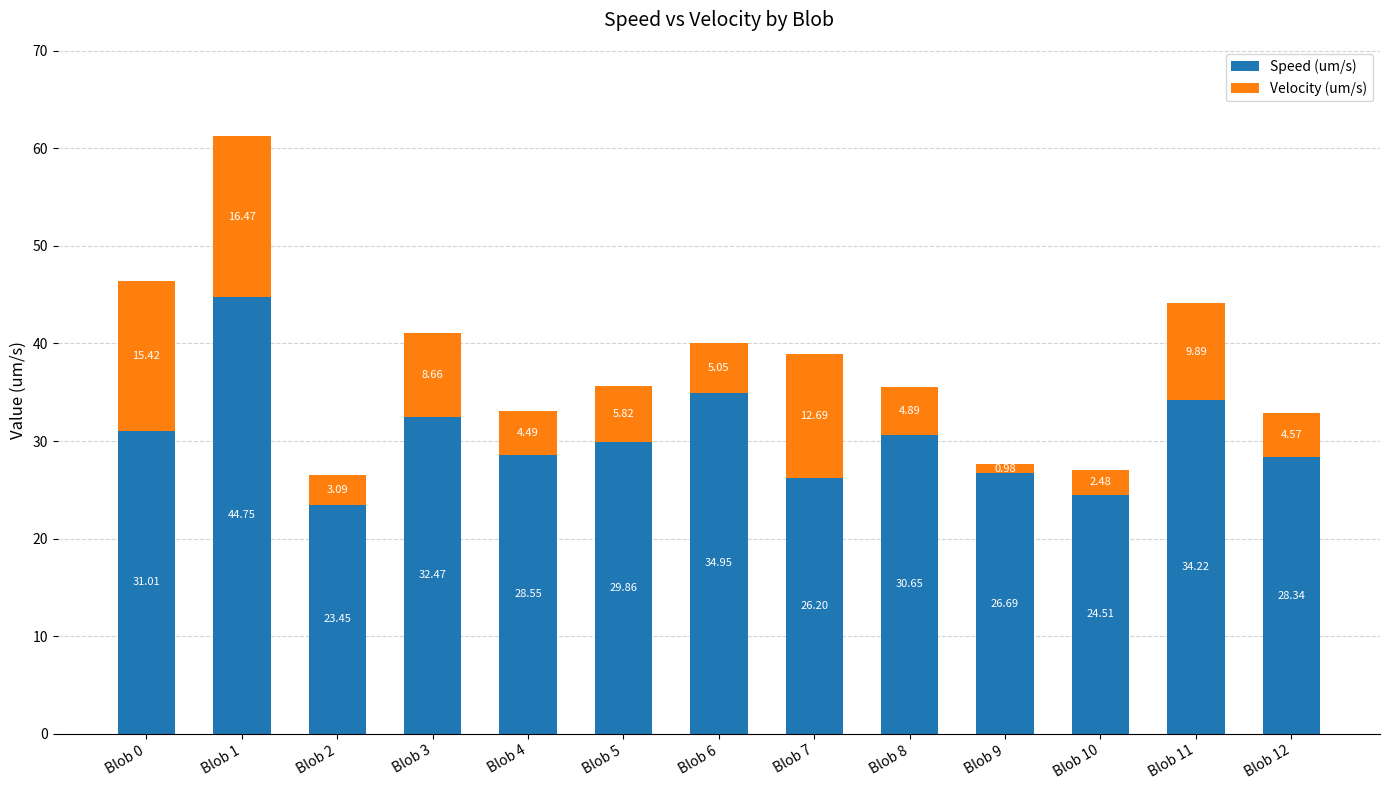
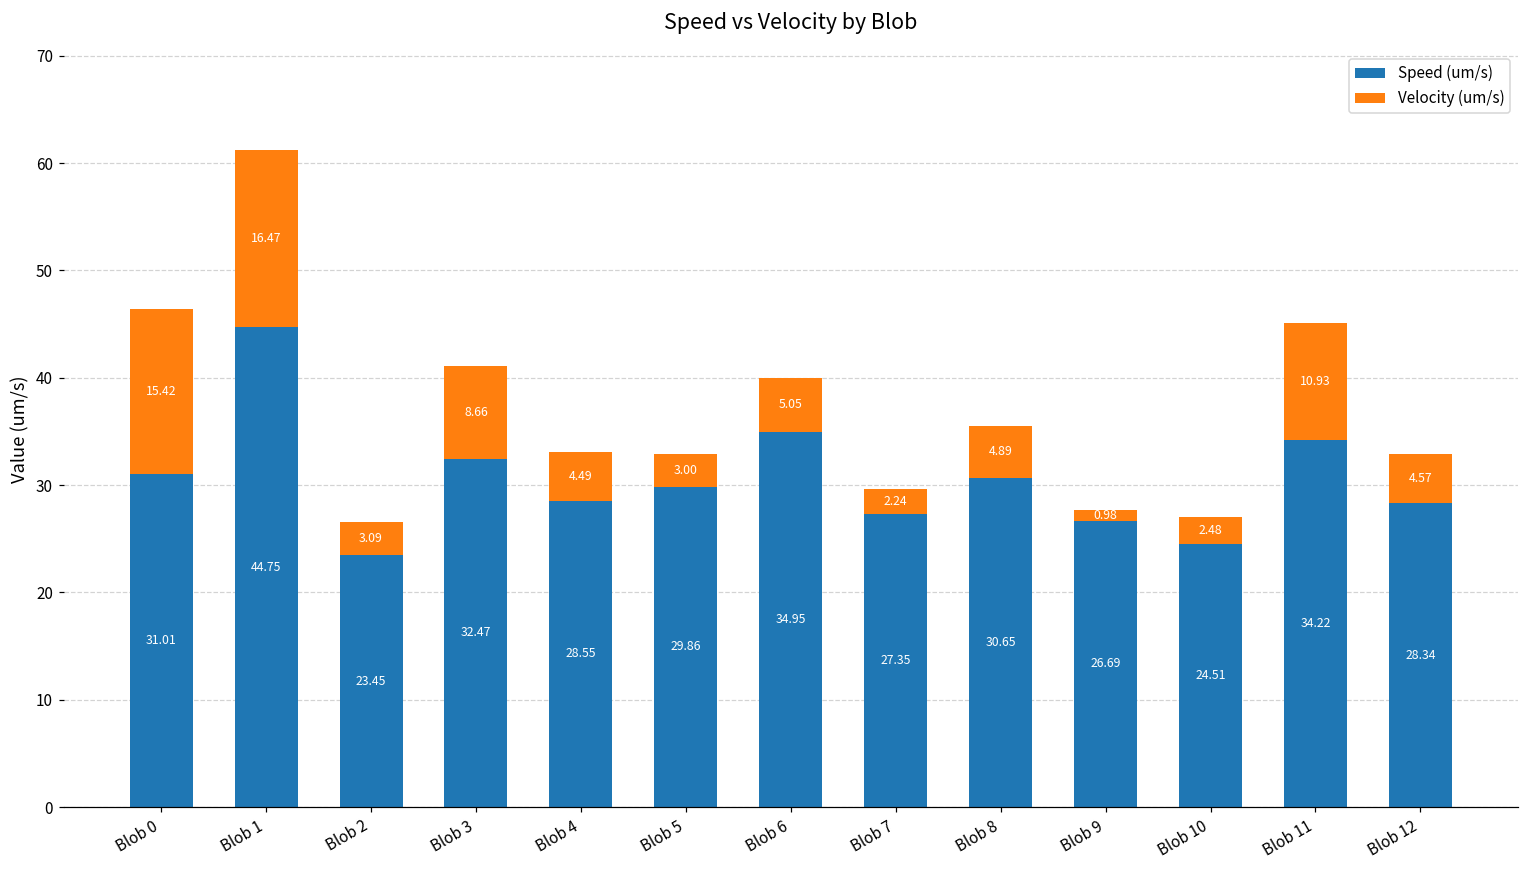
  {
    "Speed (um/s)": {
      "Blob 0": 31.01,
      "Blob 1": 44.75,
      "Blob 2": 23.45,
      "Blob 3": 32.47,
      "Blob 4": 28.55,
      "Blob 5": 29.86,
      "Blob 6": 34.95,
-     "Blob 7": 26.20,
+     "Blob 7": 27.35,
      "Blob 8": 30.65,
      "Blob 9": 26.69,
      "Blob 10": 24.51,
      "Blob 11": 34.22,
      "Blob 12": 28.34
    },
    "Velocity (um/s)": {
      "Blob 0": 15.42,
      "Blob 1": 16.47,
      "Blob 2": 3.09,
      "Blob 3": 8.66,
      "Blob 4": 4.49,
-     "Blob 5": 5.82,
+     "Blob 5": 3.00,
      "Blob 6": 5.05,
-     "Blob 7": 12.69,
+     "Blob 7": 2.24,
      "Blob 8": 4.89,
      "Blob 9": 0.98,
      "Blob 10": 2.48,
-     "Blob 11": 9.89,
+     "Blob 11": 10.93,
      "Blob 12": 4.57
    }
  }
